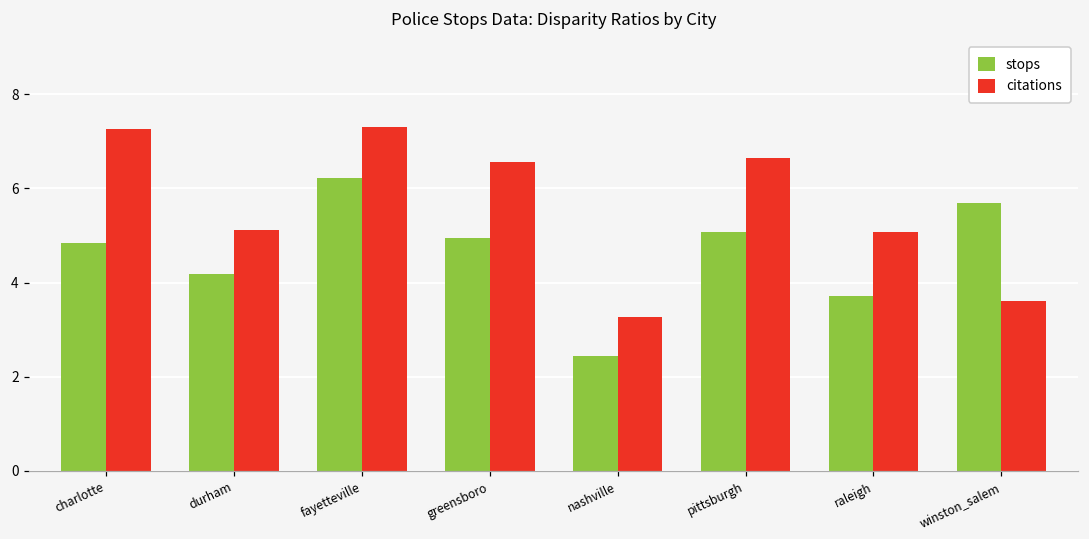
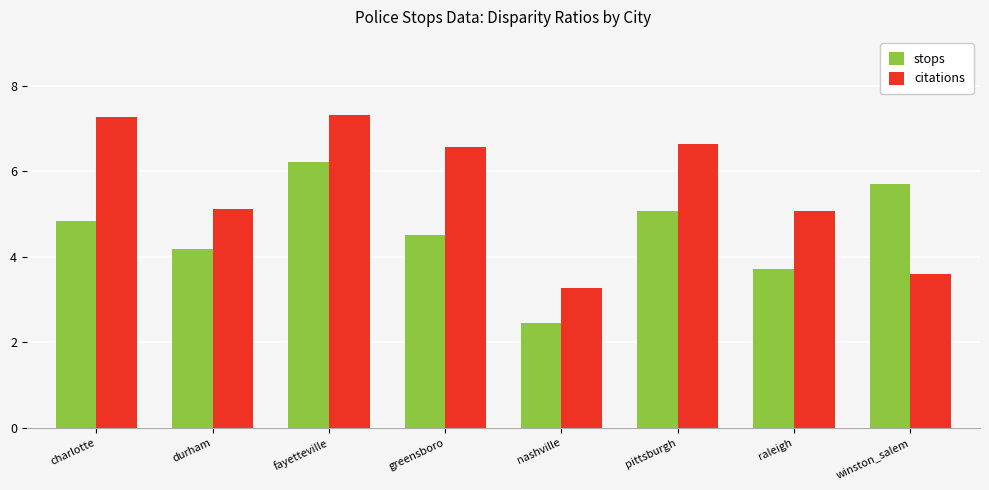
  {
    "stops": {
      "charlotte": 4.8,
      "durham": 4.2,
      "fayetteville": 6.2,
-     "greensboro": 5.0,
+     "greensboro": 4.5,
      "nashville": 2.4,
      "pittsburgh": 5.1,
      "raleigh": 3.7,
      "winston_salem": 5.7
    },
    "citations": {
      "charlotte": 7.3,
      "durham": 5.1,
      "fayetteville": 7.3,
      "greensboro": 6.6,
      "nashville": 3.3,
      "pittsburgh": 6.6,
      "raleigh": 5.1,
      "winston_salem": 3.6
    }
  }
